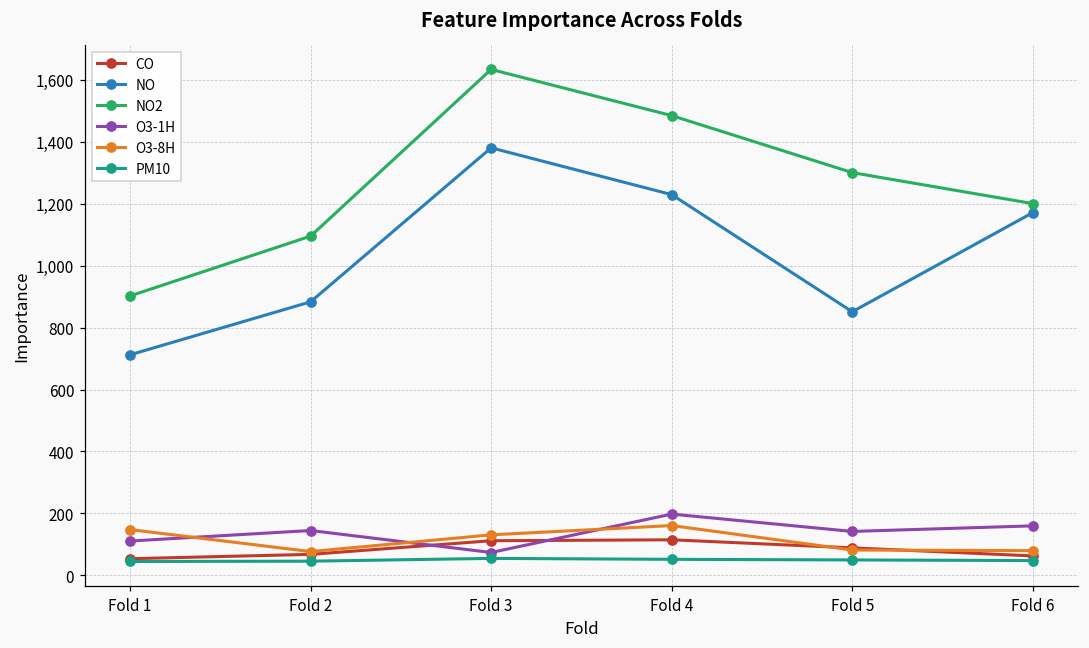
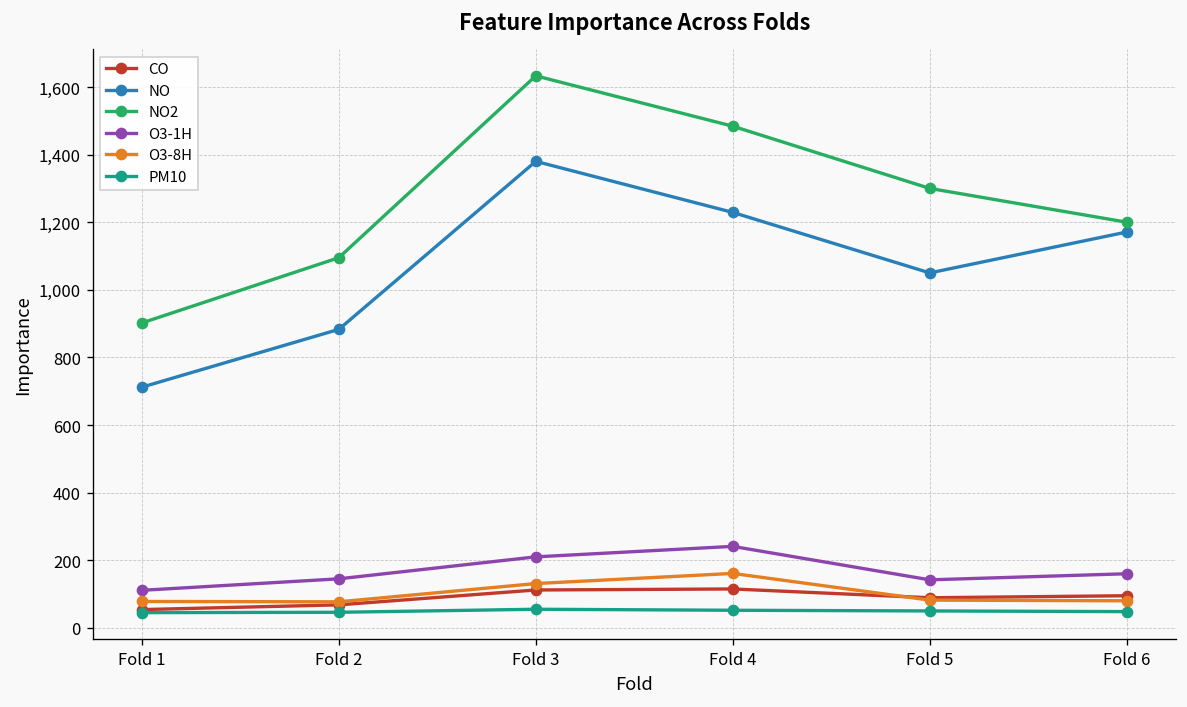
  {
    "CO": {
      "Fold 1": "50",
      "Fold 2": "70",
      "Fold 3": "110",
      "Fold 4": "120",
-     "Fold 6": "60"
+     "Fold 6": "100"
    },
    "NO": {
      "Fold 1": "710",
      "Fold 2": "880",
      "Fold 3": "1,380",
      "Fold 4": "1,230",
-     "Fold 5": "850",
+     "Fold 5": "1,050",
      "Fold 6": "1,170"
    },
    "O3-1H": {
      "Fold 1": "110",
      "Fold 2": "150",
-     "Fold 3": "70",
-     "Fold 4": "200",
+     "Fold 3": "210",
+     "Fold 4": "240",
      "Fold 5": "140",
      "Fold 6": "160"
    },
    "O3-8H": {
-     "Fold 1": "150",
+     "Fold 1": "80",
      "Fold 2": "80",
      "Fold 3": "130",
      "Fold 4": "160",
      "Fold 6": "80"
    }
  }
